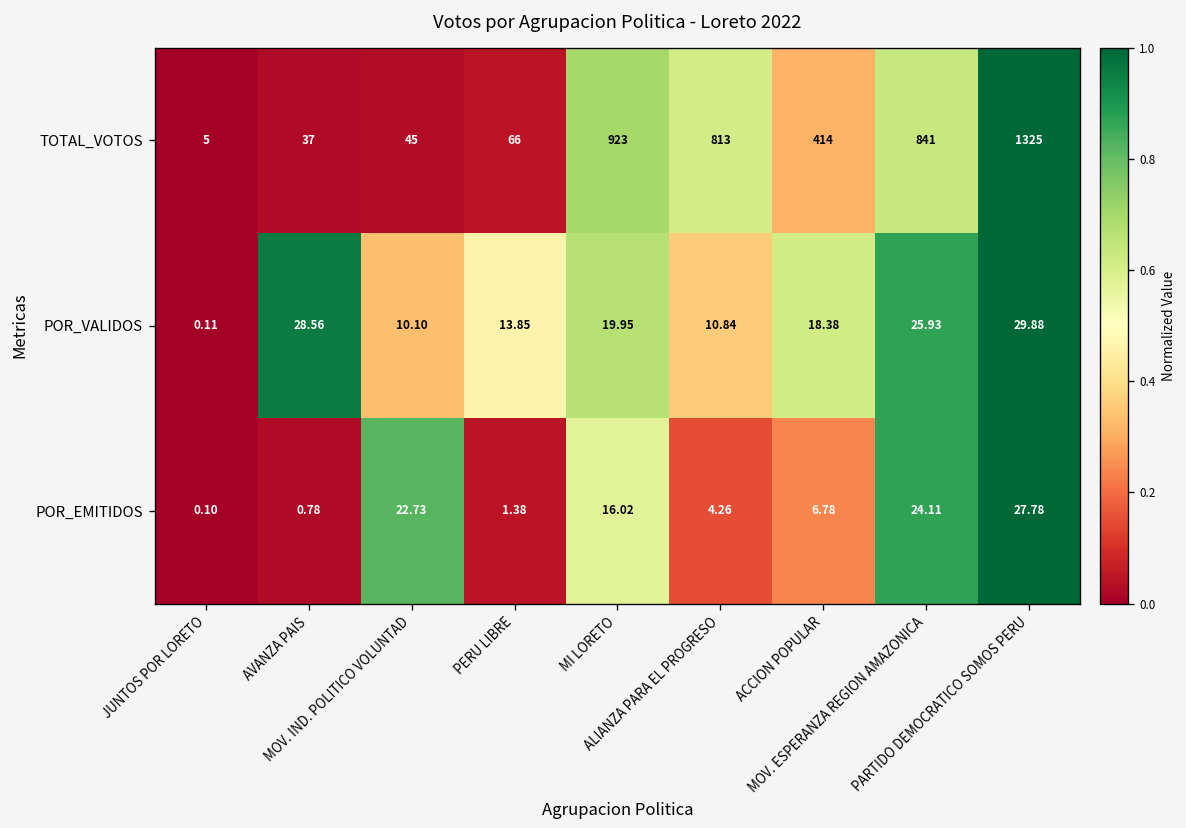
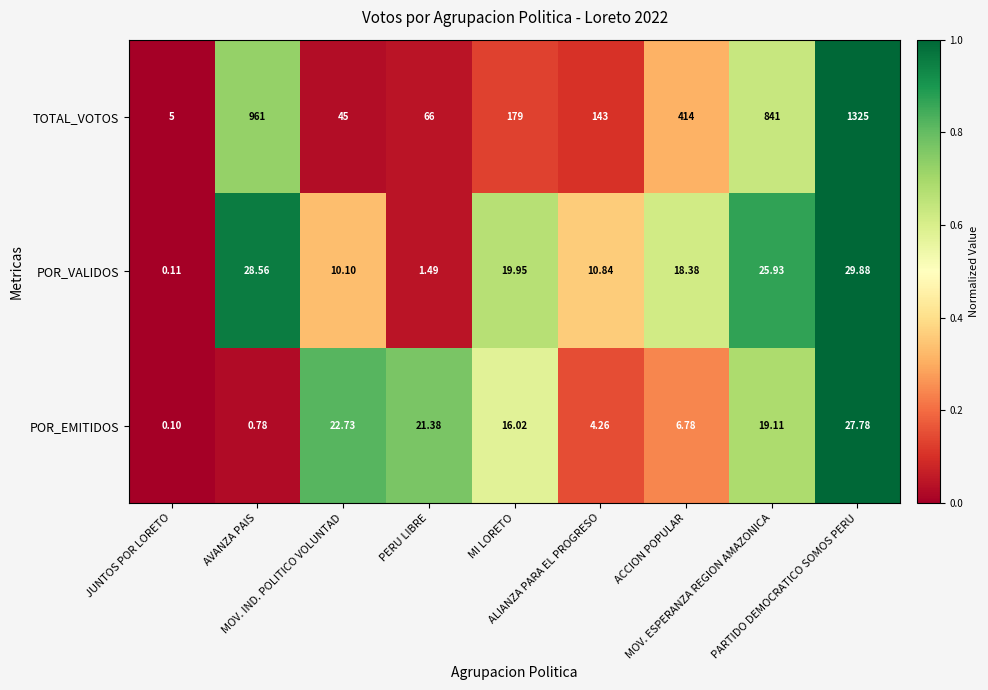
  {
    "TOTAL_VOTOS": {
      "JUNTOS POR LORETO": 5,
-     "AVANZA PAIS": 37,
+     "AVANZA PAIS": 961,
      "MOV. IND. POLITICO VOLUNTAD": 45,
      "PERU LIBRE": 66,
-     "MI LORETO": 923,
-     "ALIANZA PARA EL PROGRESO": 813,
+     "MI LORETO": 179,
+     "ALIANZA PARA EL PROGRESO": 143,
      "ACCION POPULAR": 414,
      "MOV. ESPERANZA REGION AMAZONICA": 841,
      "PARTIDO DEMOCRATICO SOMOS PERU": 1325
    },
    "POR_VALIDOS": {
      "JUNTOS POR LORETO": 0.11,
      "AVANZA PAIS": 28.56,
      "MOV. IND. POLITICO VOLUNTAD": 10.10,
-     "PERU LIBRE": 13.85,
+     "PERU LIBRE": 1.49,
      "MI LORETO": 19.95,
      "ALIANZA PARA EL PROGRESO": 10.84,
      "ACCION POPULAR": 18.38,
      "MOV. ESPERANZA REGION AMAZONICA": 25.93,
      "PARTIDO DEMOCRATICO SOMOS PERU": 29.88
    },
    "POR_EMITIDOS": {
      "JUNTOS POR LORETO": 0.10,
      "AVANZA PAIS": 0.78,
      "MOV. IND. POLITICO VOLUNTAD": 22.73,
-     "PERU LIBRE": 1.38,
+     "PERU LIBRE": 21.38,
      "MI LORETO": 16.02,
      "ALIANZA PARA EL PROGRESO": 4.26,
      "ACCION POPULAR": 6.78,
-     "MOV. ESPERANZA REGION AMAZONICA": 24.11,
+     "MOV. ESPERANZA REGION AMAZONICA": 19.11,
      "PARTIDO DEMOCRATICO SOMOS PERU": 27.78
    }
  }
